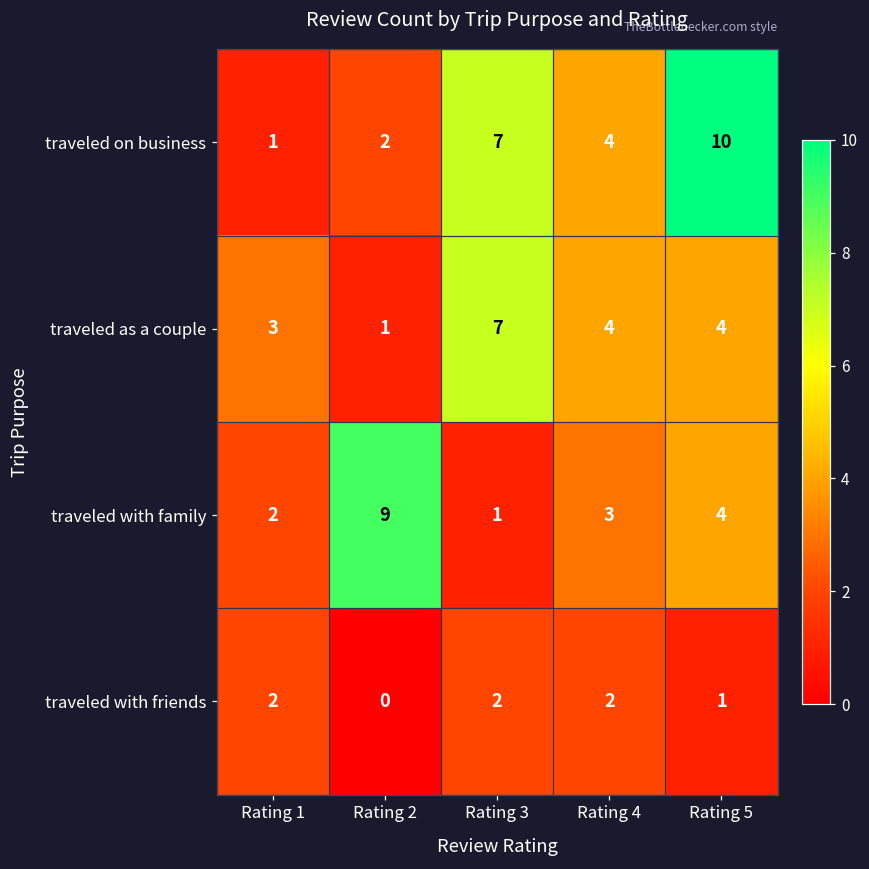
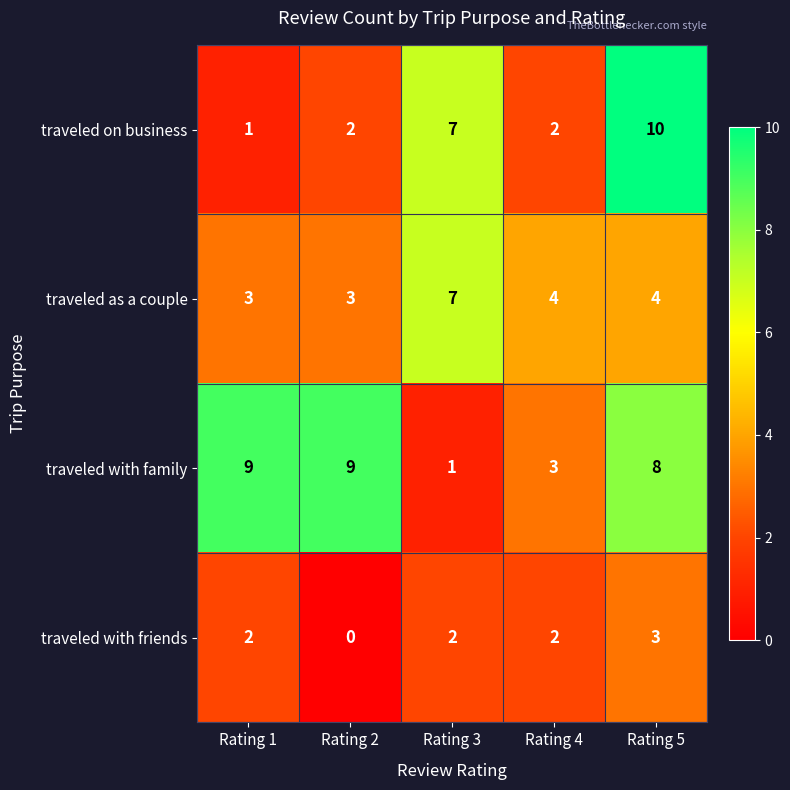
  {
    "traveled on business": {
      "Rating 1": 1,
      "Rating 2": 2,
      "Rating 3": 7,
-     "Rating 4": 4,
+     "Rating 4": 2,
      "Rating 5": 10
    },
    "traveled as a couple": {
      "Rating 1": 3,
-     "Rating 2": 1,
+     "Rating 2": 3,
      "Rating 3": 7,
      "Rating 4": 4,
      "Rating 5": 4
    },
    "traveled with family": {
-     "Rating 1": 2,
+     "Rating 1": 9,
      "Rating 2": 9,
      "Rating 3": 1,
      "Rating 4": 3,
-     "Rating 5": 4
+     "Rating 5": 8
    },
    "traveled with friends": {
      "Rating 1": 2,
      "Rating 2": 0,
      "Rating 3": 2,
      "Rating 4": 2,
-     "Rating 5": 1
+     "Rating 5": 3
    }
  }
